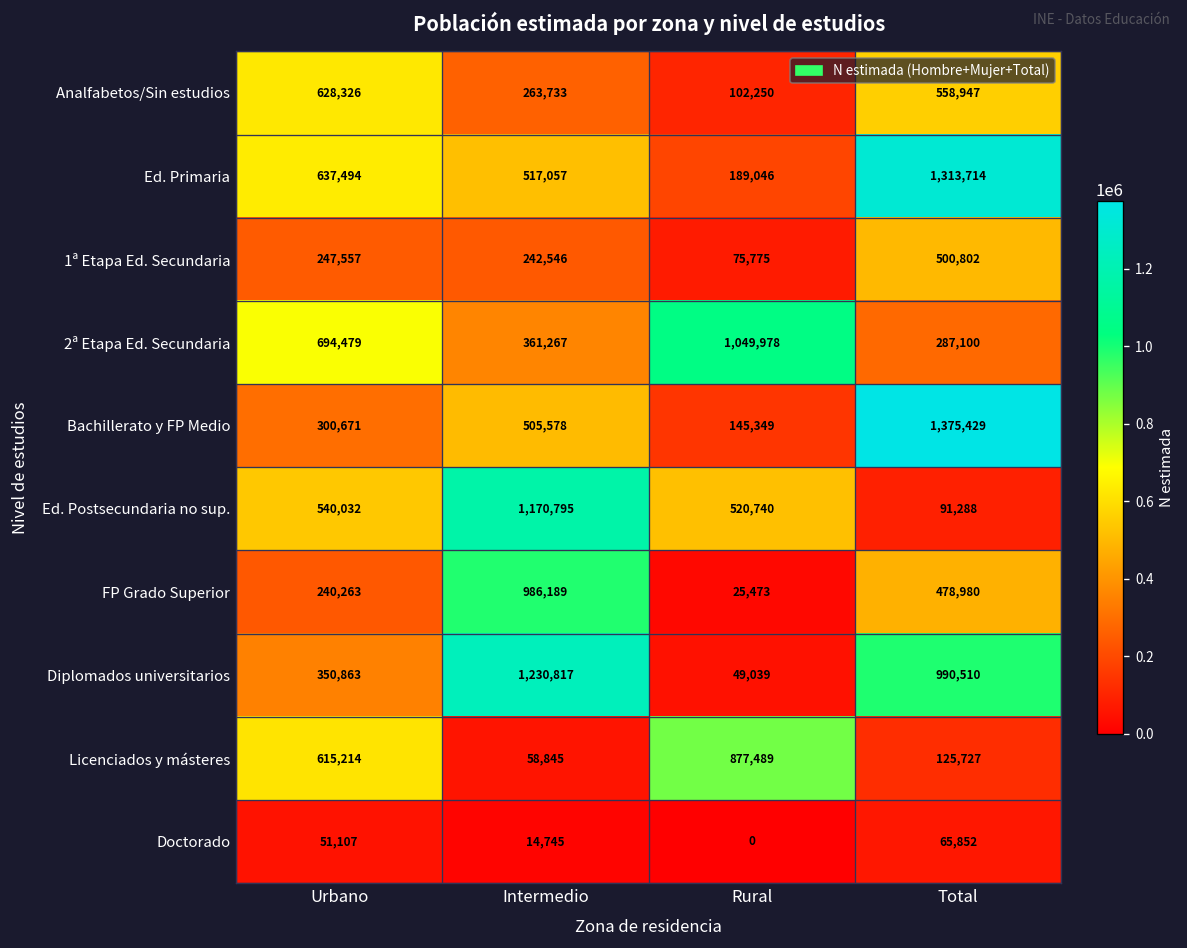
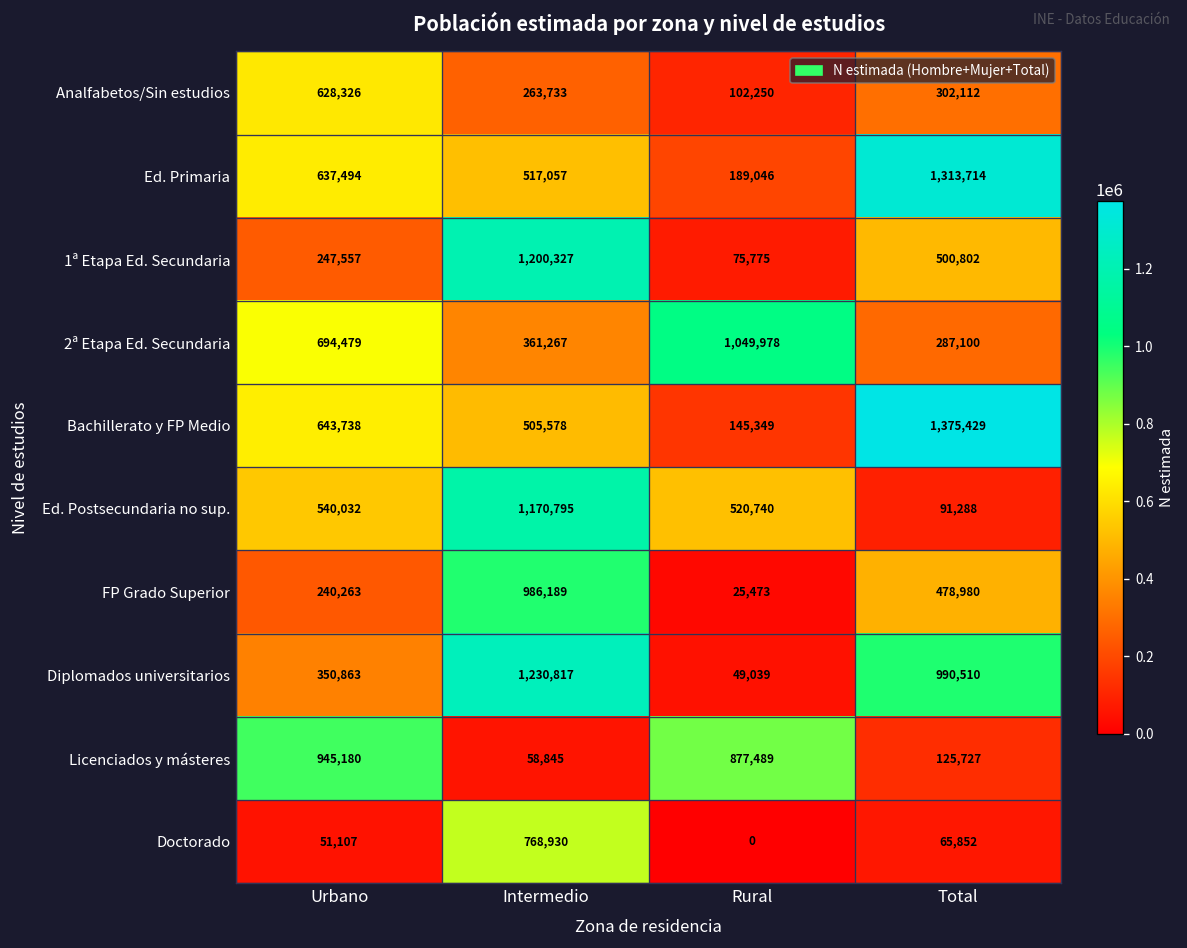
  {
    "Analfabetos/Sin estudios": {
      "Urbano": "628,326",
      "Intermedio": "263,733",
      "Rural": "102,250",
-     "Total": "558,947"
+     "Total": "302,112"
    },
    "Ed. Primaria": {
      "Urbano": "637,494",
      "Intermedio": "517,057",
      "Rural": "189,046",
      "Total": "1,313,714"
    },
    "1ª Etapa Ed. Secundaria": {
      "Urbano": "247,557",
-     "Intermedio": "242,546",
+     "Intermedio": "1,200,327",
      "Rural": "75,775",
      "Total": "500,802"
    },
    "2ª Etapa Ed. Secundaria": {
      "Urbano": "694,479",
      "Intermedio": "361,267",
      "Rural": "1,049,978",
      "Total": "287,100"
    },
    "Bachillerato y FP Medio": {
-     "Urbano": "300,671",
+     "Urbano": "643,738",
      "Intermedio": "505,578",
      "Rural": "145,349",
      "Total": "1,375,429"
    },
    "Ed. Postsecundaria no sup.": {
      "Urbano": "540,032",
      "Intermedio": "1,170,795",
      "Rural": "520,740",
      "Total": "91,288"
    },
    "FP Grado Superior": {
      "Urbano": "240,263",
      "Intermedio": "986,189",
      "Rural": "25,473",
      "Total": "478,980"
    },
    "Diplomados universitarios": {
      "Urbano": "350,863",
      "Intermedio": "1,230,817",
      "Rural": "49,039",
      "Total": "990,510"
    },
    "Licenciados y másteres": {
-     "Urbano": "615,214",
+     "Urbano": "945,180",
      "Intermedio": "58,845",
      "Rural": "877,489",
      "Total": "125,727"
    },
    "Doctorado": {
      "Urbano": "51,107",
-     "Intermedio": "14,745",
+     "Intermedio": "768,930",
      "Rural": "0",
      "Total": "65,852"
    }
  }
